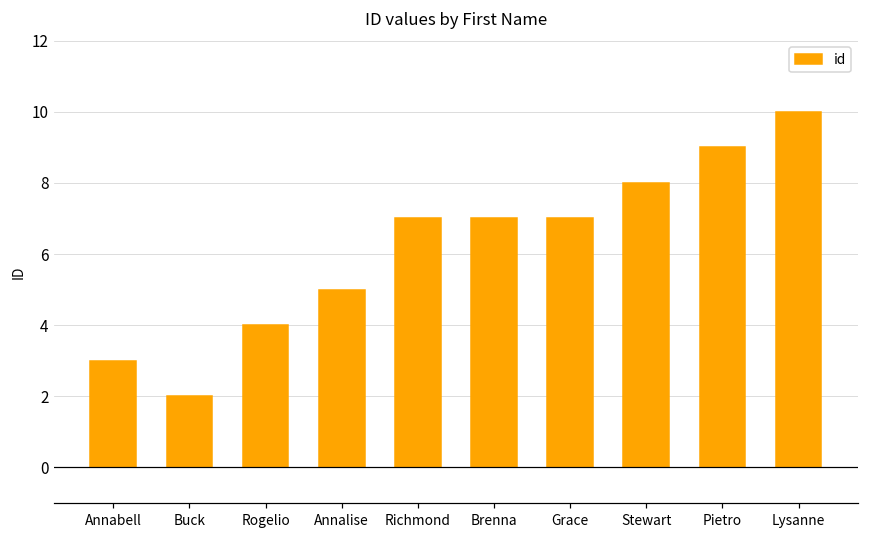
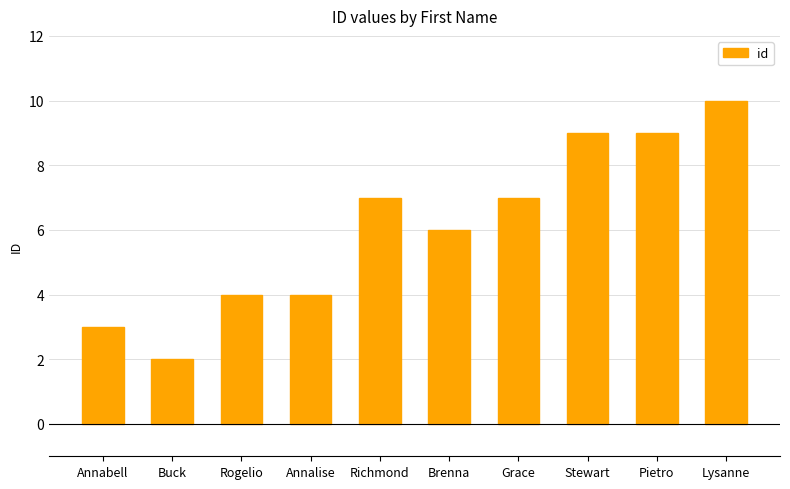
  {
    "Annabell": 3,
    "Buck": 2,
    "Rogelio": 4,
-   "Annalise": 5,
+   "Annalise": 4,
    "Richmond": 7,
-   "Brenna": 7,
+   "Brenna": 6,
    "Grace": 7,
-   "Stewart": 8,
+   "Stewart": 9,
    "Pietro": 9,
    "Lysanne": 10
  }
